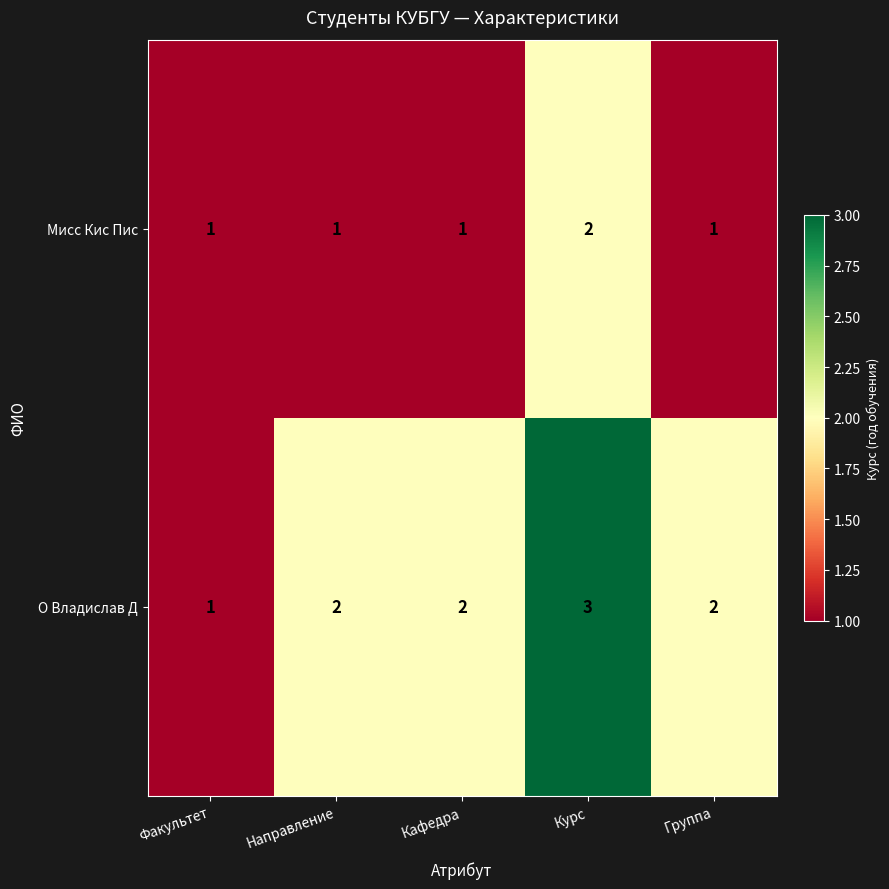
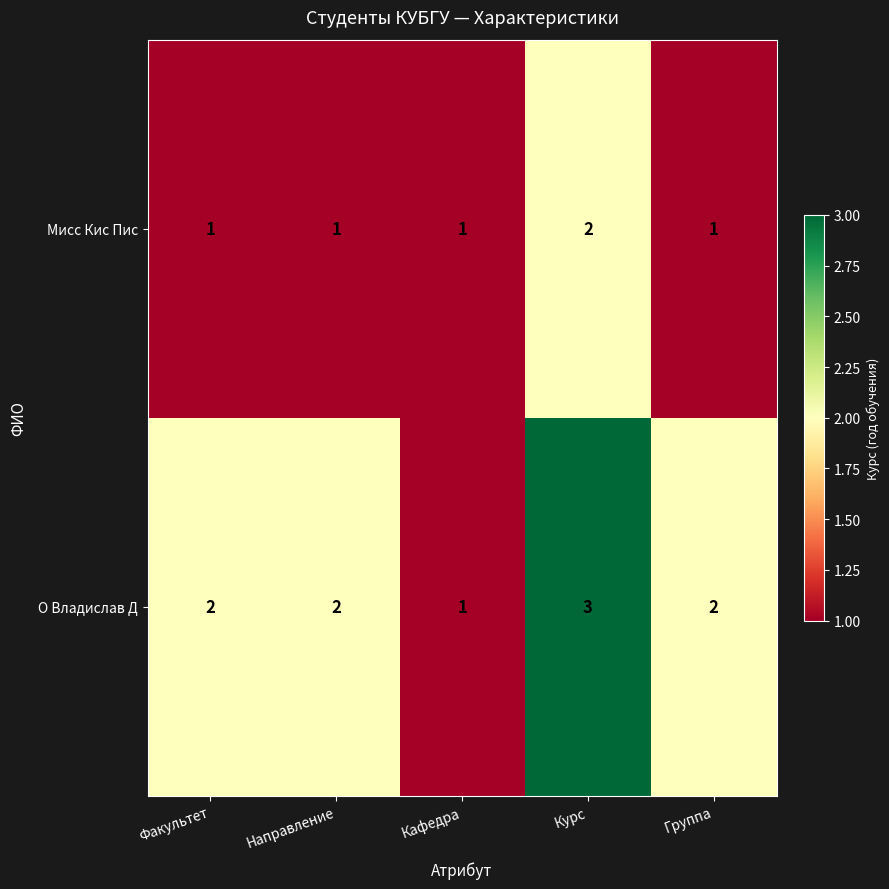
  {
    "Мисс Кис Пис": {
      "Факультет": 1,
      "Направление": 1,
      "Кафедра": 1,
      "Курс": 2,
      "Группа": 1
    },
    "О Владислав Д": {
-     "Факультет": 1,
+     "Факультет": 2,
      "Направление": 2,
-     "Кафедра": 2,
+     "Кафедра": 1,
      "Курс": 3,
      "Группа": 2
    }
  }
